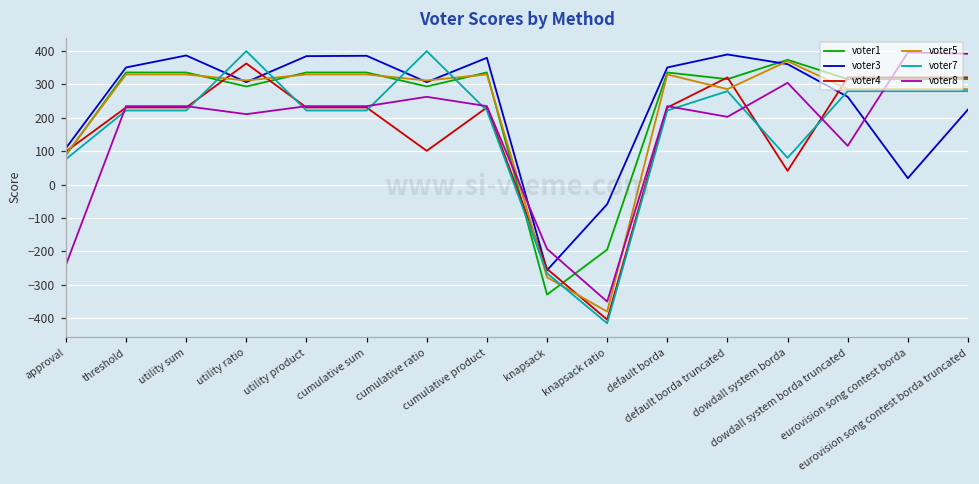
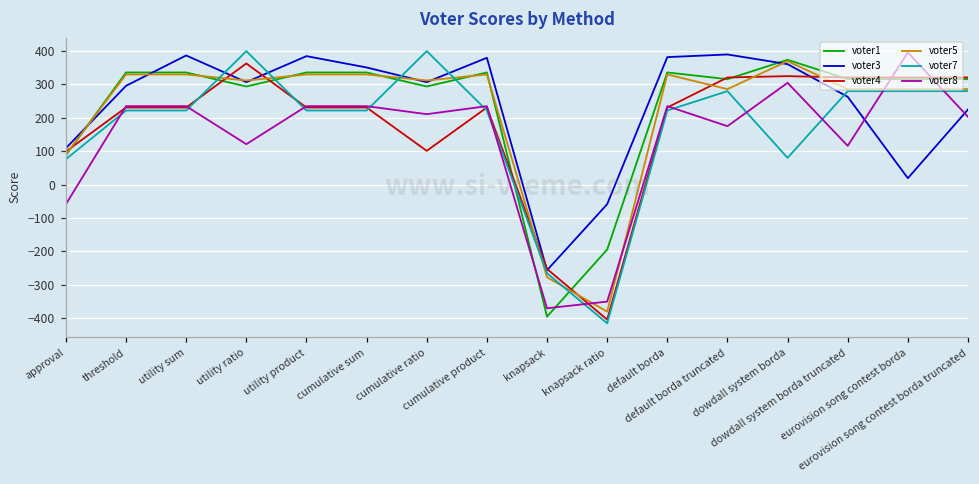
  {
    "voter1": {
      "utility ratio": 290,
      "cumulative ratio": 290,
-     "knapsack": -330,
+     "knapsack": -400,
      "knapsack ratio": -200
    },
    "voter3": {
      "approval": 110,
-     "threshold": 350,
+     "threshold": 300,
      "utility sum": 390,
      "utility product": 390,
-     "cumulative sum": 390,
+     "cumulative sum": 350,
      "cumulative product": 380,
      "knapsack ratio": -60,
-     "default borda": 350,
+     "default borda": 380,
      "default borda truncated": 390,
      "dowdall system borda": 360,
      "dowdall system borda truncated": 260,
      "eurovision song contest borda": 20,
      "eurovision song contest borda truncated": 230
    },
    "voter4": {
      "approval": 100,
      "utility ratio": 360,
      "cumulative ratio": 100,
      "knapsack ratio": -410,
-     "dowdall system borda": 40
+     "dowdall system borda": 330
    },
    "voter5": {
      "knapsack": -280,
      "knapsack ratio": -380
    },
    "voter7": {
      "approval": 80,
      "threshold": 220,
      "utility sum": 220,
      "utility ratio": 400,
      "utility product": 220,
      "cumulative sum": 220,
      "cumulative ratio": 400,
      "cumulative product": 220,
      "knapsack": -270,
      "knapsack ratio": -420,
      "default borda": 220,
      "dowdall system borda": 80
    },
    "voter8": {
-     "approval": -240,
-     "utility ratio": 210,
-     "cumulative ratio": 260,
-     "knapsack": -190,
+     "approval": -60,
+     "utility ratio": 120,
+     "cumulative ratio": 210,
+     "knapsack": -370,
      "knapsack ratio": -350,
-     "default borda truncated": 200,
+     "default borda truncated": 180,
      "dowdall system borda": 310,
      "dowdall system borda truncated": 120,
-     "eurovision song contest borda truncated": 390
+     "eurovision song contest borda truncated": 200
    }
  }
